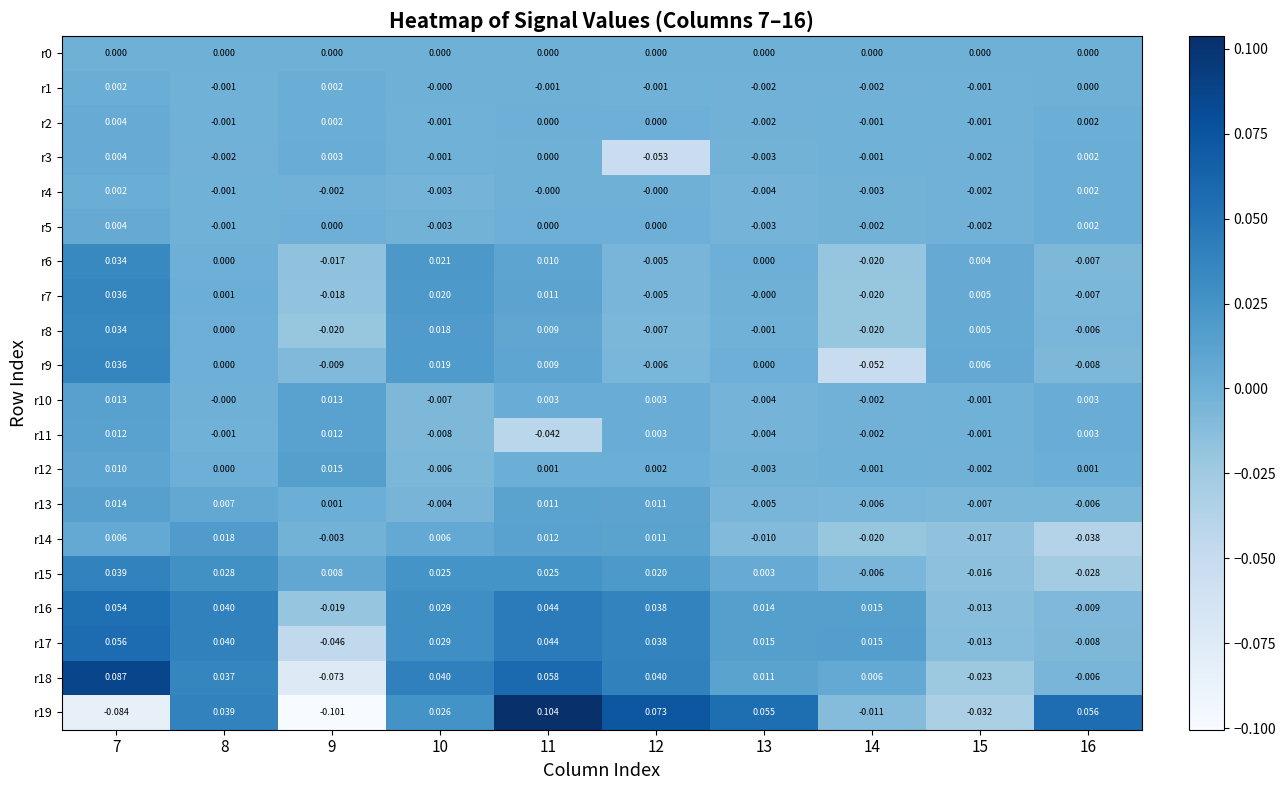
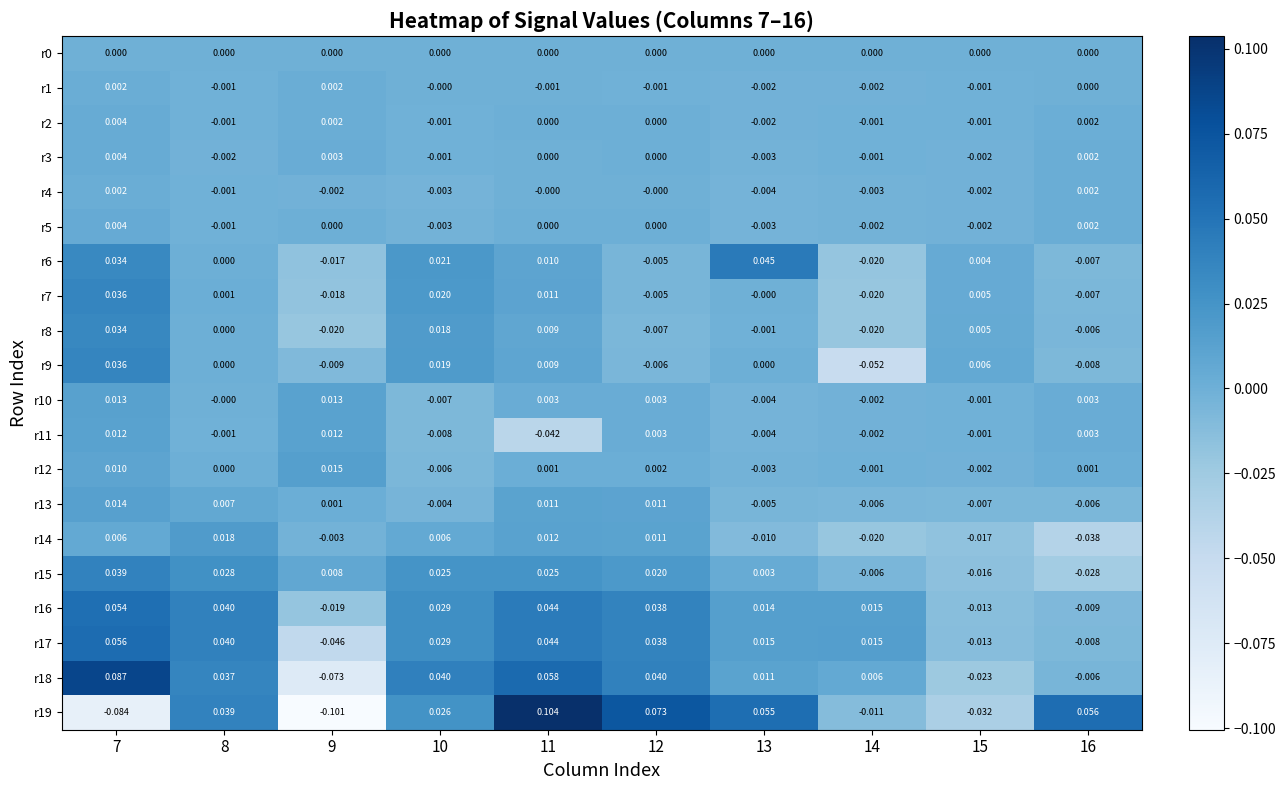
  {
    "r0": {
      "7": 0.000,
      "8": 0.000,
      "9": 0.000,
      "10": 0.000,
      "11": 0.000,
      "12": 0.000,
      "13": 0.000,
      "14": 0.000,
      "15": 0.000,
      "16": 0.000
    },
    "r1": {
      "7": 0.002,
      "8": -0.001,
      "9": 0.002,
      "10": -0.000,
      "11": -0.001,
      "12": -0.001,
      "13": -0.002,
      "14": -0.002,
      "15": -0.001,
      "16": 0.000
    },
    "r2": {
      "7": 0.004,
      "8": -0.001,
      "9": 0.002,
      "10": -0.001,
      "11": 0.000,
      "12": 0.000,
      "13": -0.002,
      "14": -0.001,
      "15": -0.001,
      "16": 0.002
    },
    "r3": {
      "7": 0.004,
      "8": -0.002,
      "9": 0.003,
      "10": -0.001,
      "11": 0.000,
-     "12": -0.053,
+     "12": 0.000,
      "13": -0.003,
      "14": -0.001,
      "15": -0.002,
      "16": 0.002
    },
    "r4": {
      "7": 0.002,
      "8": -0.001,
      "9": -0.002,
      "10": -0.003,
      "11": -0.000,
      "12": -0.000,
      "13": -0.004,
      "14": -0.003,
      "15": -0.002,
      "16": 0.002
    },
    "r5": {
      "7": 0.004,
      "8": -0.001,
      "9": 0.000,
      "10": -0.003,
      "11": 0.000,
      "12": 0.000,
      "13": -0.003,
      "14": -0.002,
      "15": -0.002,
      "16": 0.002
    },
    "r6": {
      "7": 0.034,
      "8": 0.000,
      "9": -0.017,
      "10": 0.021,
      "11": 0.010,
      "12": -0.005,
-     "13": 0.000,
+     "13": 0.045,
      "14": -0.020,
      "15": 0.004,
      "16": -0.007
    },
    "r7": {
      "7": 0.036,
      "8": 0.001,
      "9": -0.018,
      "10": 0.020,
      "11": 0.011,
      "12": -0.005,
      "13": -0.000,
      "14": -0.020,
      "15": 0.005,
      "16": -0.007
    },
    "r8": {
      "7": 0.034,
      "8": 0.000,
      "9": -0.020,
      "10": 0.018,
      "11": 0.009,
      "12": -0.007,
      "13": -0.001,
      "14": -0.020,
      "15": 0.005,
      "16": -0.006
    },
    "r9": {
      "7": 0.036,
      "8": 0.000,
      "9": -0.009,
      "10": 0.019,
      "11": 0.009,
      "12": -0.006,
      "13": 0.000,
      "14": -0.052,
      "15": 0.006,
      "16": -0.008
    },
    "r10": {
      "7": 0.013,
      "8": -0.000,
      "9": 0.013,
      "10": -0.007,
      "11": 0.003,
      "12": 0.003,
      "13": -0.004,
      "14": -0.002,
      "15": -0.001,
      "16": 0.003
    },
    "r11": {
      "7": 0.012,
      "8": -0.001,
      "9": 0.012,
      "10": -0.008,
      "11": -0.042,
      "12": 0.003,
      "13": -0.004,
      "14": -0.002,
      "15": -0.001,
      "16": 0.003
    },
    "r12": {
      "7": 0.010,
      "8": 0.000,
      "9": 0.015,
      "10": -0.006,
      "11": 0.001,
      "12": 0.002,
      "13": -0.003,
      "14": -0.001,
      "15": -0.002,
      "16": 0.001
    },
    "r13": {
      "7": 0.014,
      "8": 0.007,
      "9": 0.001,
      "10": -0.004,
      "11": 0.011,
      "12": 0.011,
      "13": -0.005,
      "14": -0.006,
      "15": -0.007,
      "16": -0.006
    },
    "r14": {
      "7": 0.006,
      "8": 0.018,
      "9": -0.003,
      "10": 0.006,
      "11": 0.012,
      "12": 0.011,
      "13": -0.010,
      "14": -0.020,
      "15": -0.017,
      "16": -0.038
    },
    "r15": {
      "7": 0.039,
      "8": 0.028,
      "9": 0.008,
      "10": 0.025,
      "11": 0.025,
      "12": 0.020,
      "13": 0.003,
      "14": -0.006,
      "15": -0.016,
      "16": -0.028
    },
    "r16": {
      "7": 0.054,
      "8": 0.040,
      "9": -0.019,
      "10": 0.029,
      "11": 0.044,
      "12": 0.038,
      "13": 0.014,
      "14": 0.015,
      "15": -0.013,
      "16": -0.009
    },
    "r17": {
      "7": 0.056,
      "8": 0.040,
      "9": -0.046,
      "10": 0.029,
      "11": 0.044,
      "12": 0.038,
      "13": 0.015,
      "14": 0.015,
      "15": -0.013,
      "16": -0.008
    },
    "r18": {
      "7": 0.087,
      "8": 0.037,
      "9": -0.073,
      "10": 0.040,
      "11": 0.058,
      "12": 0.040,
      "13": 0.011,
      "14": 0.006,
      "15": -0.023,
      "16": -0.006
    },
    "r19": {
      "7": -0.084,
      "8": 0.039,
      "9": -0.101,
      "10": 0.026,
      "11": 0.104,
      "12": 0.073,
      "13": 0.055,
      "14": -0.011,
      "15": -0.032,
      "16": 0.056
    }
  }
